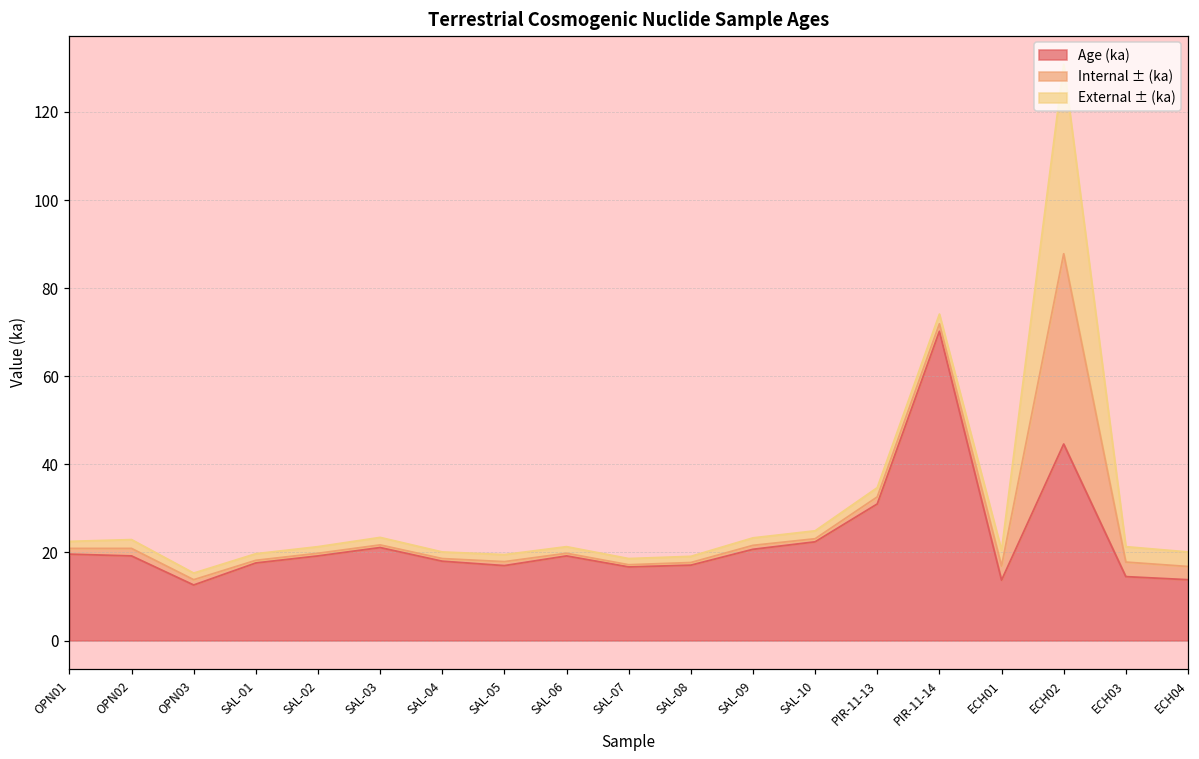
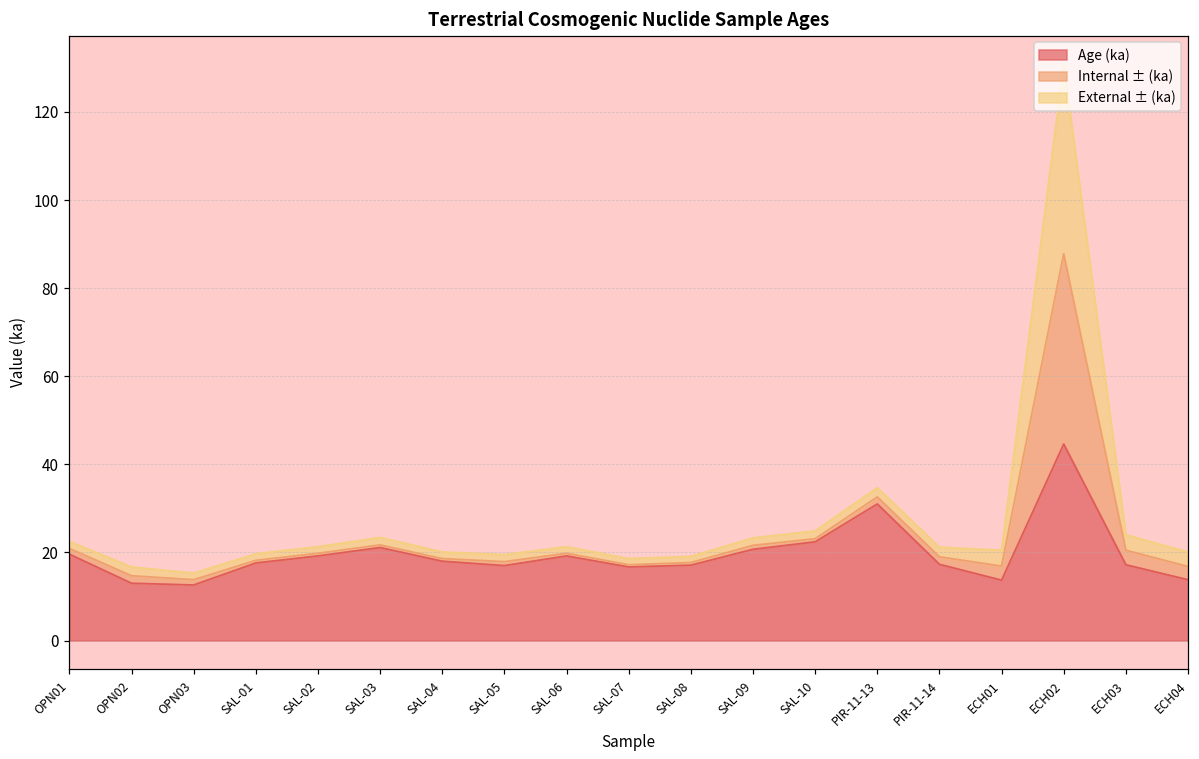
  {
    "Age (ka)": {
      "OPN01": 20,
-     "OPN02": 19,
+     "OPN02": 13,
      "OPN03": 13,
      "SAL-05": 17,
      "SAL-09": 21,
      "SAL-10": 22,
      "PIR-11-13": 31,
-     "PIR-11-14": 70,
+     "PIR-11-14": 17,
      "ECH01": 14,
      "ECH02": 45,
-     "ECH03": 15,
+     "ECH03": 17,
      "ECH04": 14
    }
  }
